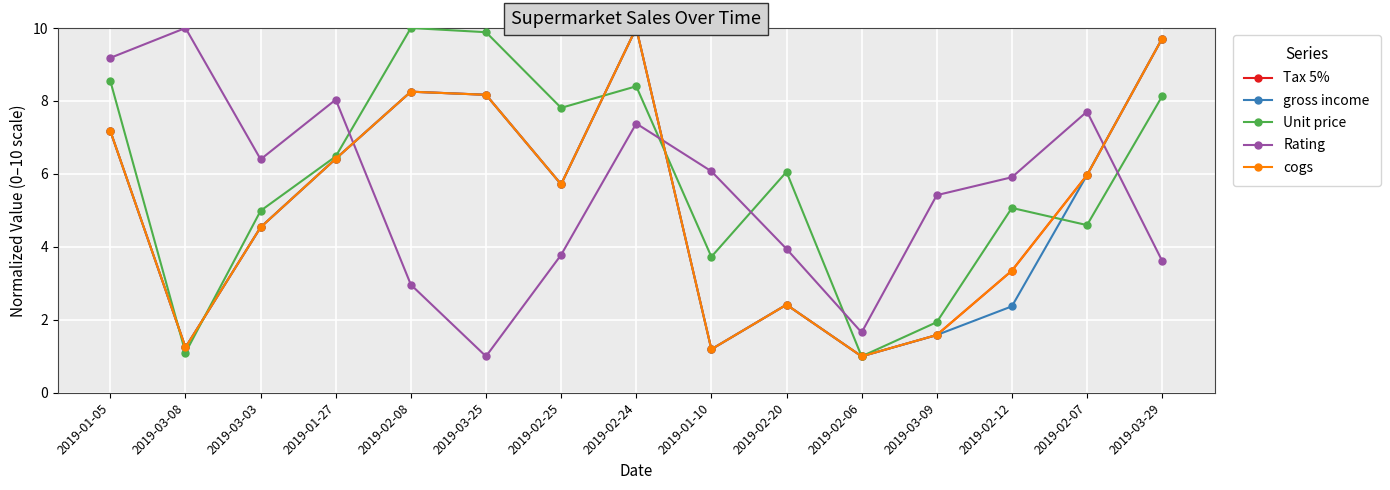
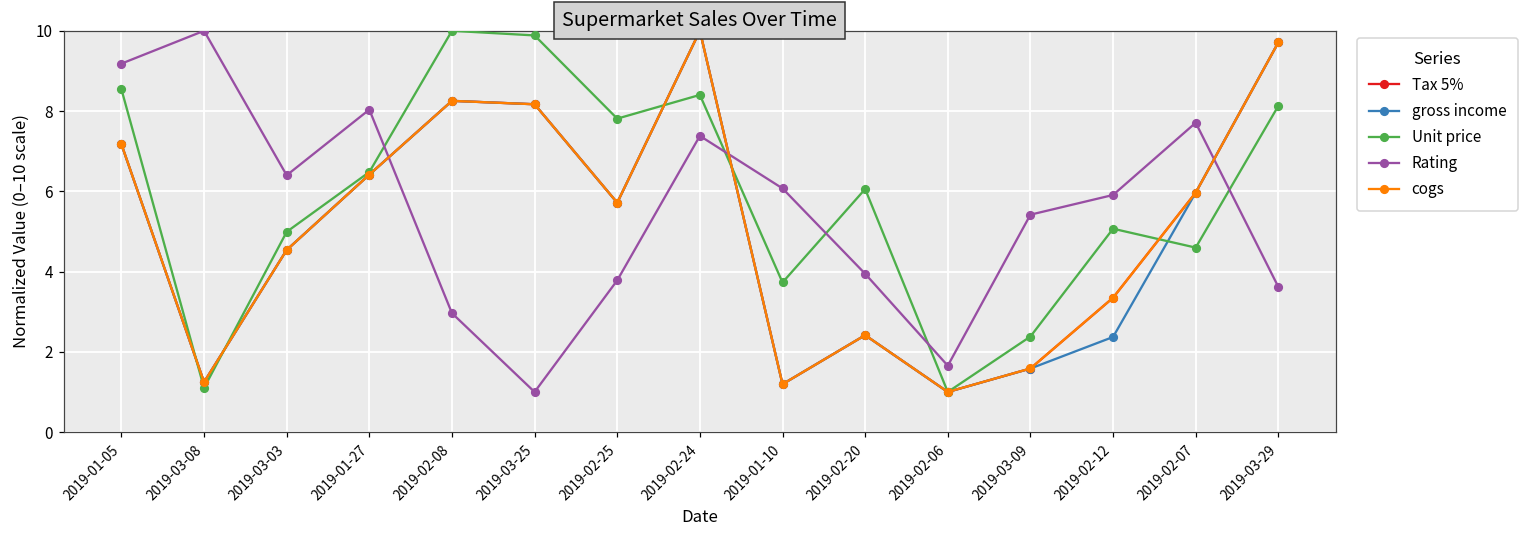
  {
    "cogs": {
      "2019-02-12": 3.3
    },
    "gross income": {
      "2019-02-12": 2.4
    },
    "Unit price": {
      "2019-01-05": 8.5,
      "2019-03-08": 1.1,
      "2019-03-03": 5.0,
      "2019-02-08": 10.0,
      "2019-03-25": 9.9,
      "2019-02-25": 7.8,
      "2019-02-24": 8.4,
      "2019-01-10": 3.7,
      "2019-02-20": 6.1,
-     "2019-03-09": 1.9,
+     "2019-03-09": 2.4,
      "2019-02-12": 5.1,
      "2019-02-07": 4.6,
      "2019-03-29": 8.1
    },
    "Rating": {
      "2019-01-05": 9.2,
      "2019-03-08": 10.0,
      "2019-03-03": 6.4,
      "2019-01-27": 8.0,
      "2019-02-08": 3.0,
      "2019-03-25": 1.0,
      "2019-02-25": 3.8,
      "2019-02-24": 7.4,
      "2019-01-10": 6.1,
      "2019-02-20": 3.9,
      "2019-02-06": 1.7,
      "2019-03-09": 5.4,
      "2019-02-12": 5.9,
      "2019-02-07": 7.7,
      "2019-03-29": 3.6
    }
  }
